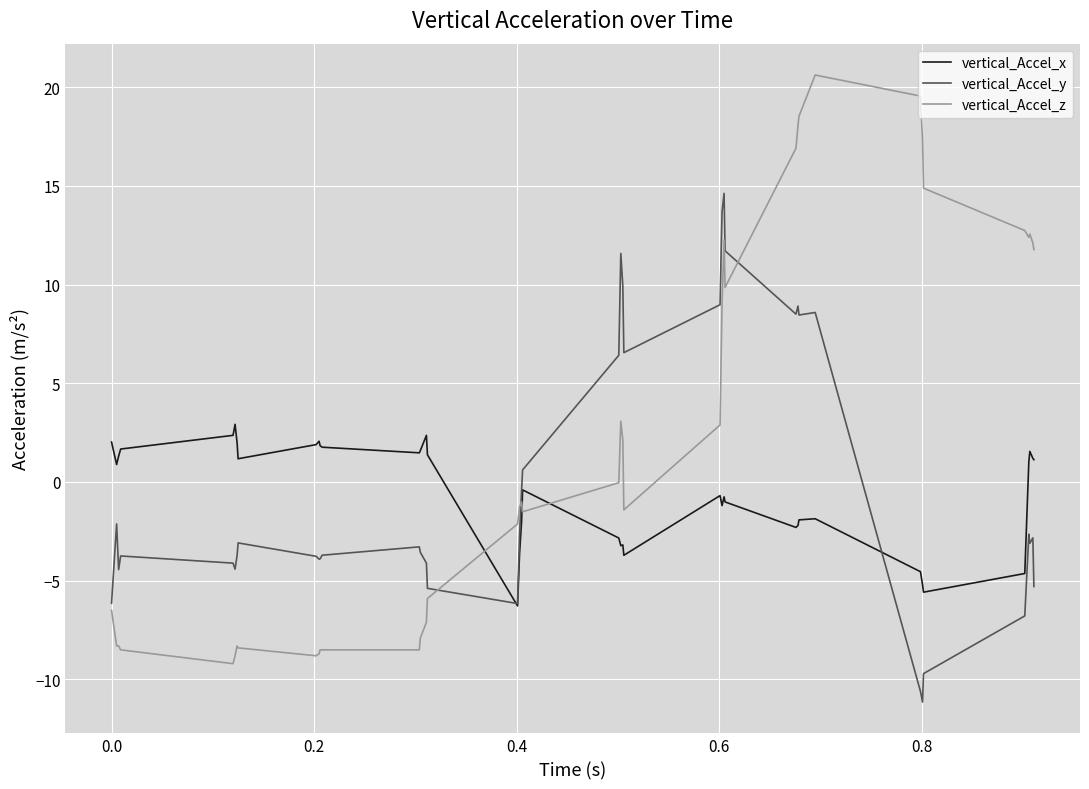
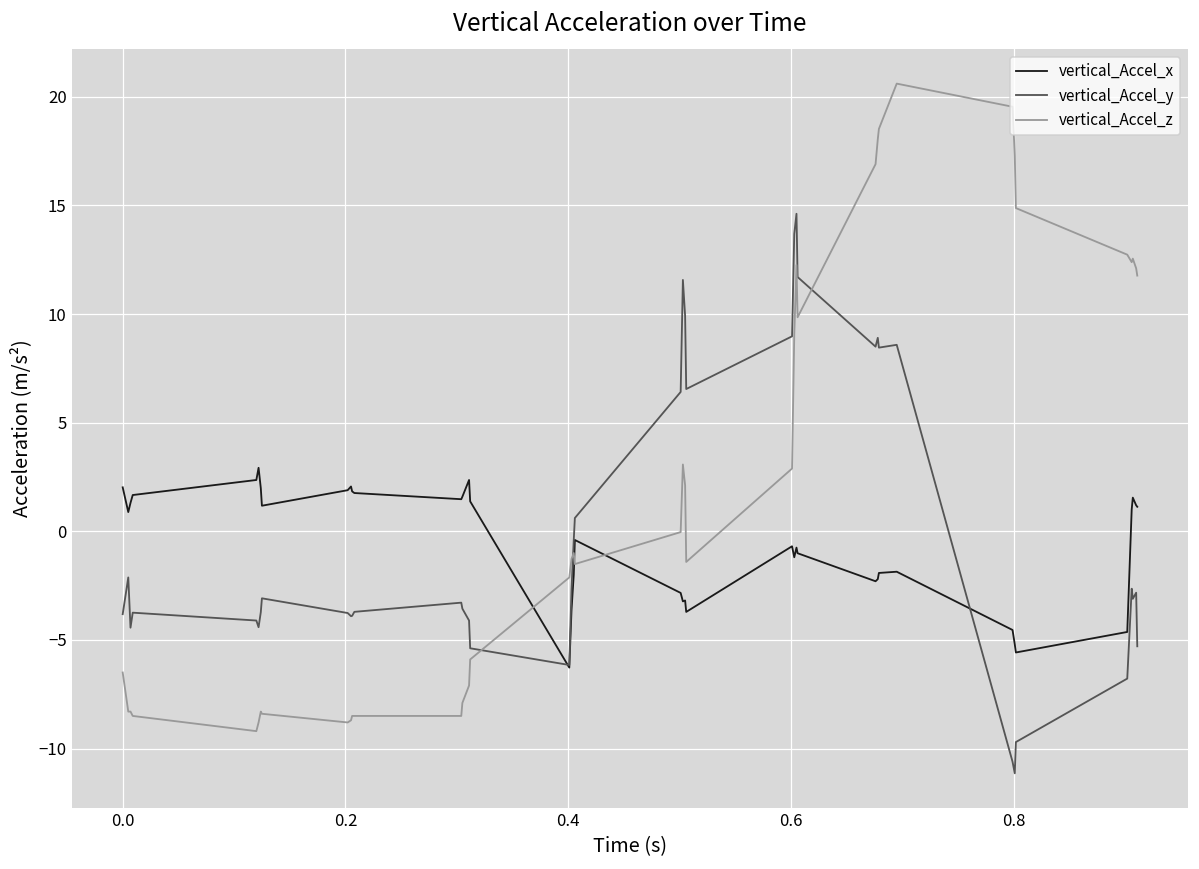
  {
    "vertical_Accel_x": {
      "0.0": 2.0
    },
    "vertical_Accel_y": {
-     "0.0": -6.1
+     "0.0": -3.8
    },
    "vertical_Accel_z": {
      "0.0": -6.5
    }
  }
